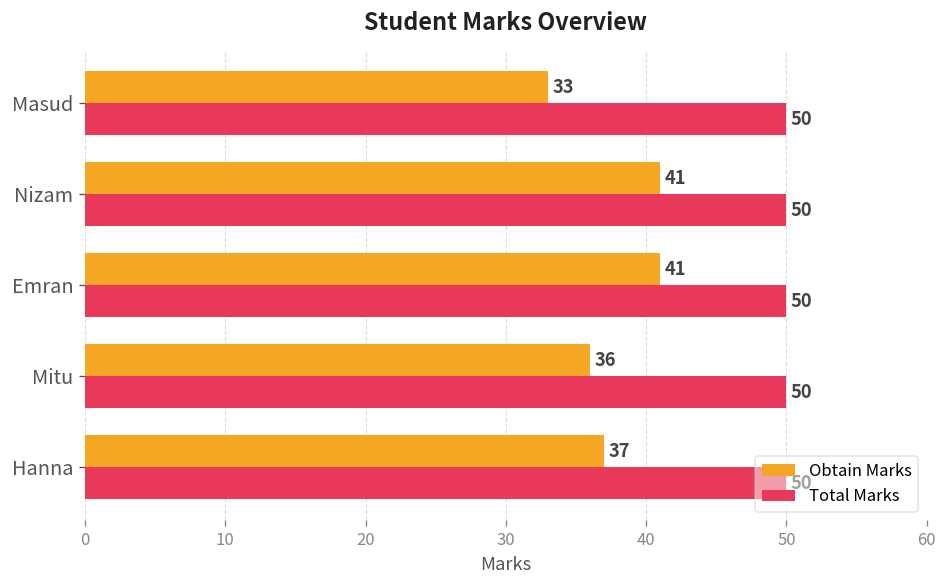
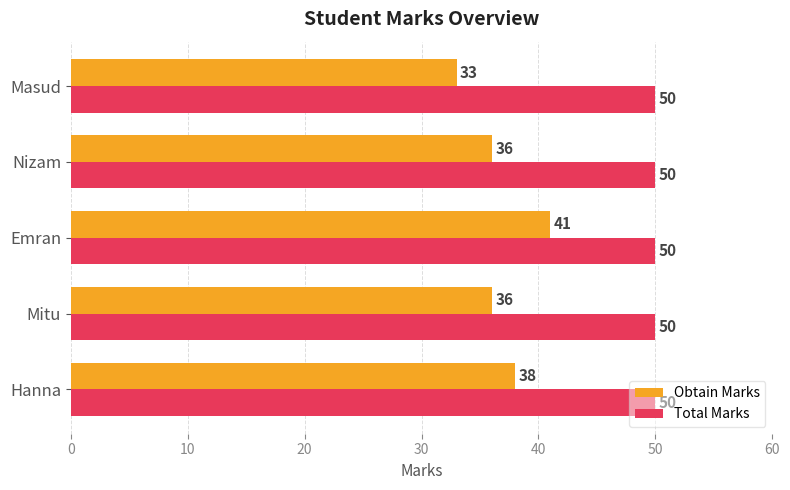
  {
    "Obtain Marks": {
      "Masud": 33,
-     "Nizam": 41,
+     "Nizam": 36,
      "Emran": 41,
      "Mitu": 36,
-     "Hanna": 37
+     "Hanna": 38
    },
    "Total Marks": {
      "Masud": 50,
      "Nizam": 50,
      "Emran": 50,
      "Mitu": 50
    }
  }
